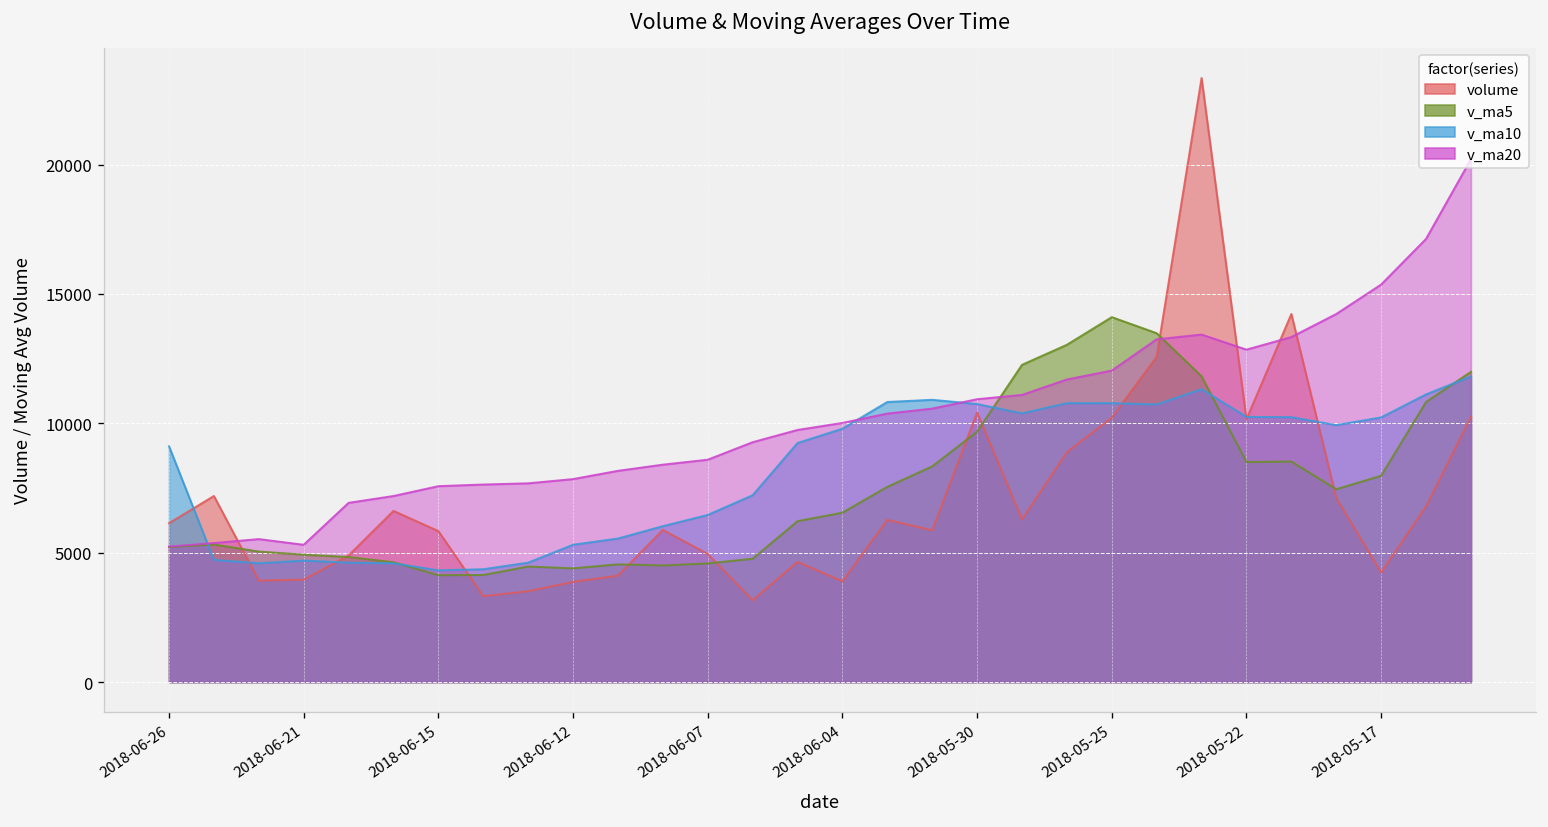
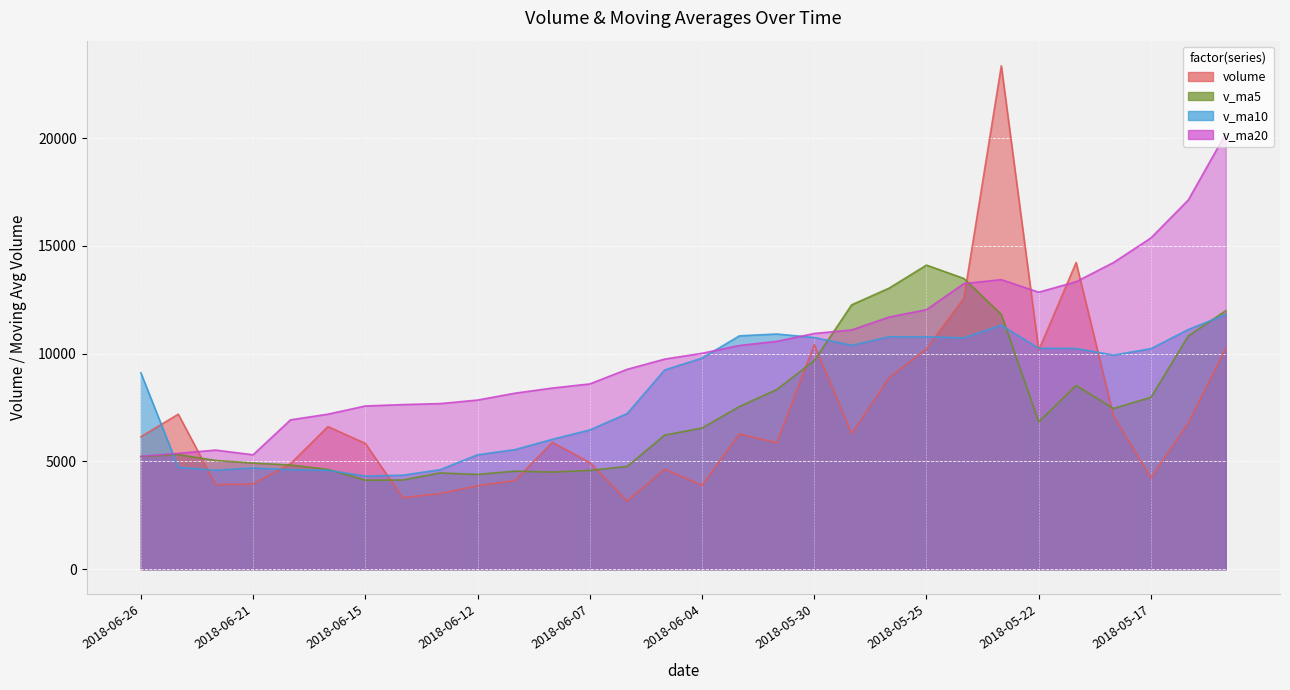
  {
    "volume": {
      "2018-06-26": 6100,
      "2018-06-21": 4000,
      "2018-06-15": 5800,
      "2018-06-12": 3900,
      "2018-06-07": 4900,
      "2018-06-04": 3900,
      "2018-05-30": 10400,
      "2018-05-25": 10200,
      "2018-05-17": 4200
    },
    "v_ma5": {
      "2018-06-21": 4900,
      "2018-06-15": 4100,
      "2018-06-12": 4400,
      "2018-06-07": 4600,
      "2018-06-04": 6500,
      "2018-05-30": 9700,
      "2018-05-25": 14100,
-     "2018-05-22": 8500,
+     "2018-05-22": 6800,
      "2018-05-17": 8000
    },
    "v_ma10": {
      "2018-06-26": 9100,
      "2018-06-21": 4700,
      "2018-06-15": 4300,
      "2018-06-12": 5300,
      "2018-06-07": 6500,
      "2018-06-04": 9800,
      "2018-05-30": 10700,
      "2018-05-25": 10800,
      "2018-05-17": 10200
    },
    "v_ma20": {
      "2018-06-21": 5300,
      "2018-06-15": 7600,
      "2018-06-12": 7800,
      "2018-06-07": 8600,
      "2018-06-04": 10000,
      "2018-05-30": 10900,
      "2018-05-25": 12000,
      "2018-05-22": 12800,
      "2018-05-17": 15400
    }
  }
